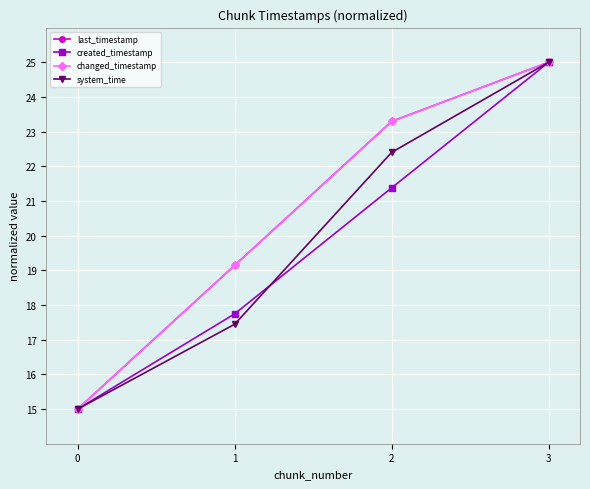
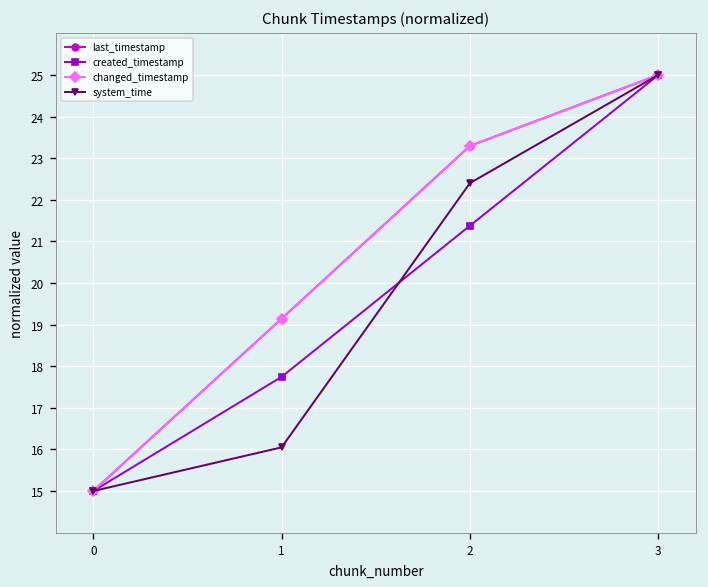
  {
    "changed_timestamp": {
      "1": 19.1,
      "2": 23.3
    },
    "created_timestamp": {
      "1": 17.7,
      "2": 21.4
    },
    "system_time": {
-     "1": 17.4,
+     "1": 16.0,
      "2": 22.4
    }
  }
